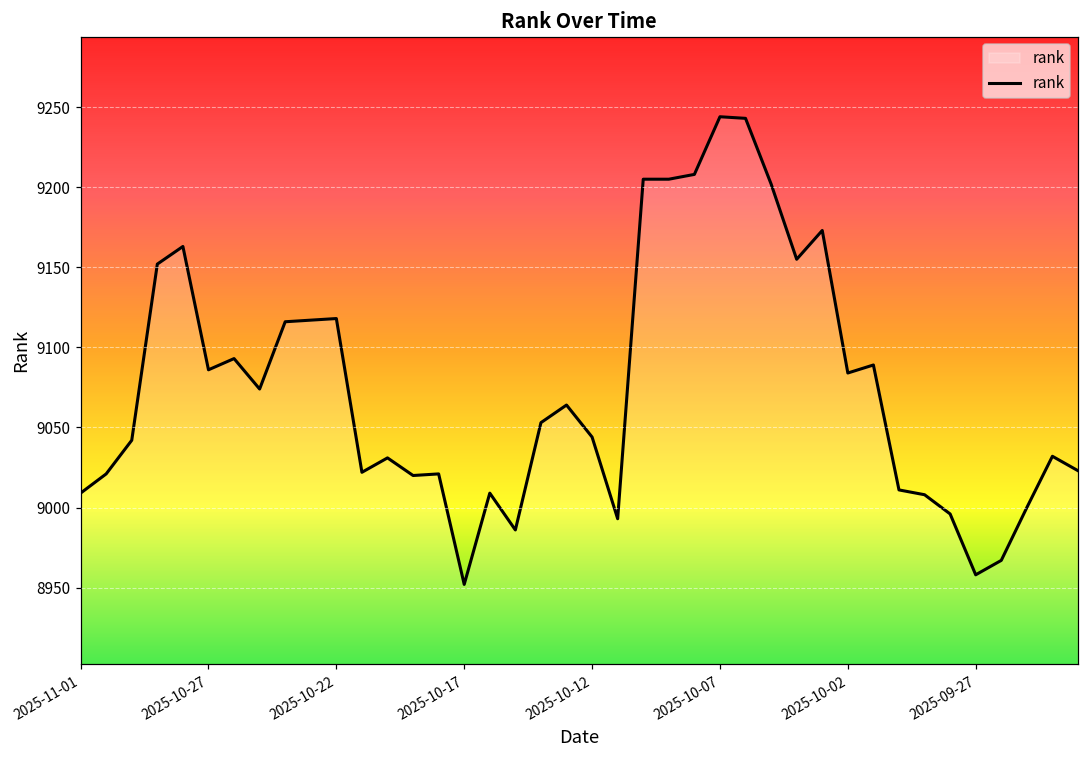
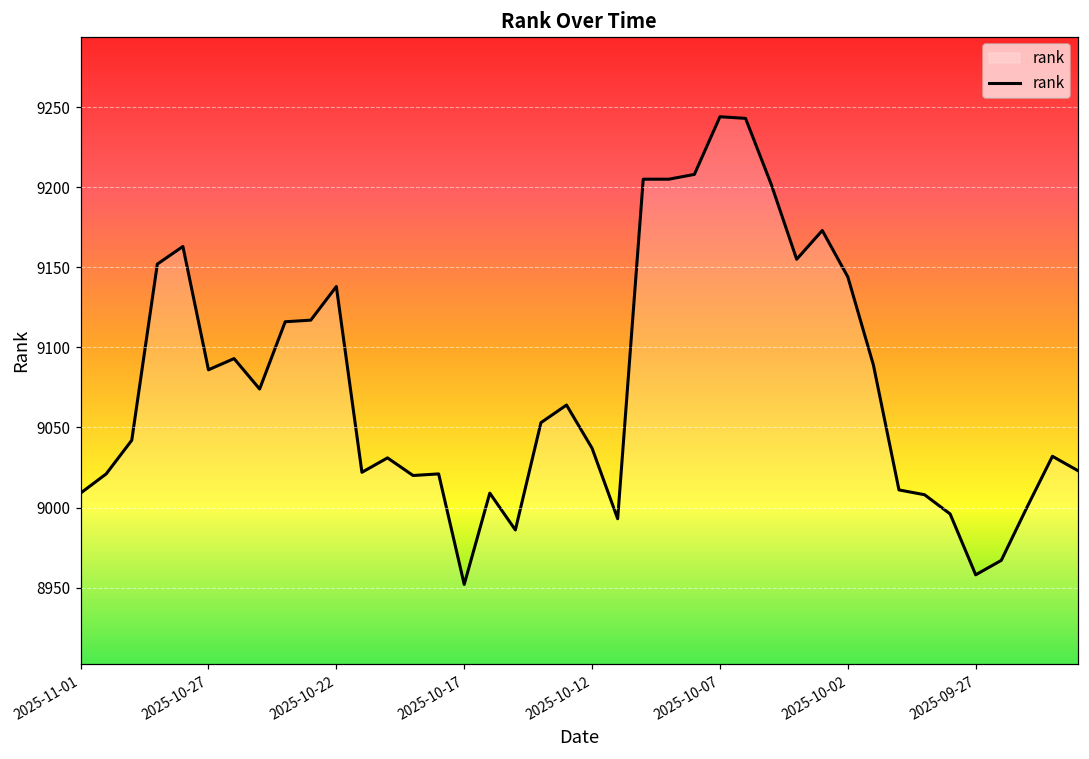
  {
    "2025-11-01": 9009,
    "2025-10-27": 9086,
-   "2025-10-22": 9118,
+   "2025-10-22": 9138,
    "2025-10-17": 8952,
-   "2025-10-12": 9044,
+   "2025-10-12": 9037,
    "2025-10-07": 9244,
-   "2025-10-02": 9084,
+   "2025-10-02": 9144,
    "2025-09-27": 8958
  }
